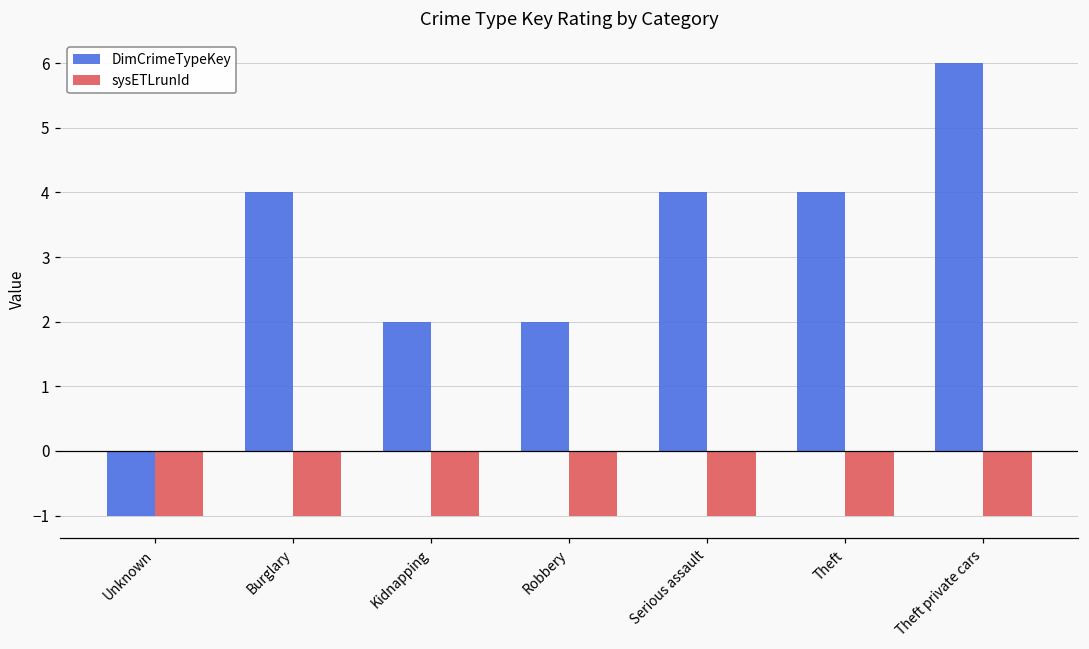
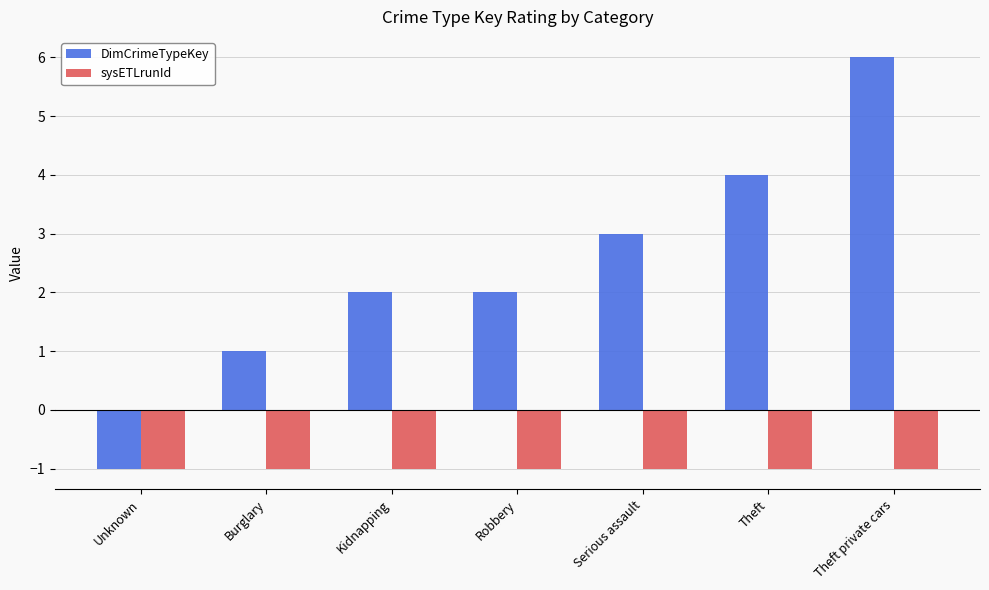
  {
    "DimCrimeTypeKey": {
      "Unknown": -1,
-     "Burglary": 4,
+     "Burglary": 1,
      "Kidnapping": 2,
      "Robbery": 2,
-     "Serious assault": 4,
+     "Serious assault": 3,
      "Theft": 4,
      "Theft private cars": 6
    },
    "sysETLrunId": {
      "Unknown": -1,
      "Burglary": -1,
      "Kidnapping": -1,
      "Robbery": -1,
      "Serious assault": -1,
      "Theft": -1,
      "Theft private cars": -1
    }
  }
